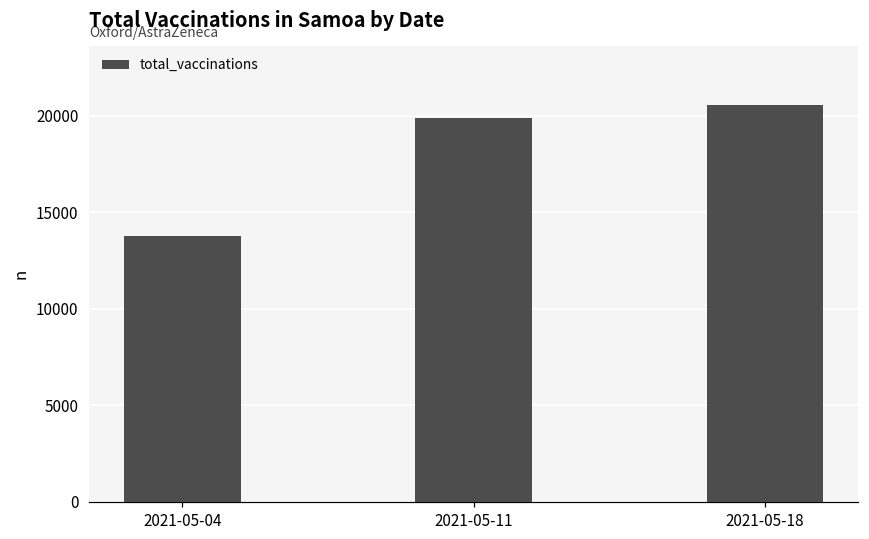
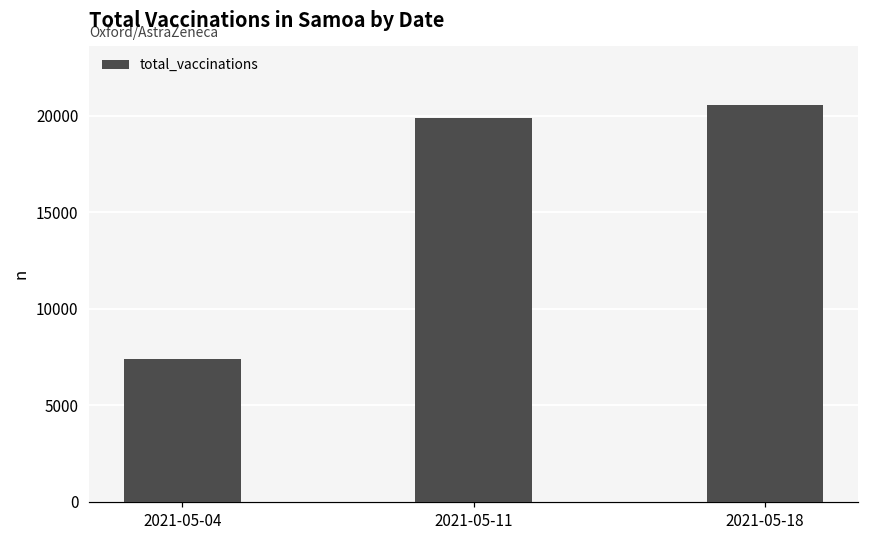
  {
-   "2021-05-04": 13800,
+   "2021-05-04": 7400,
    "2021-05-11": 19900,
    "2021-05-18": 20600
  }
